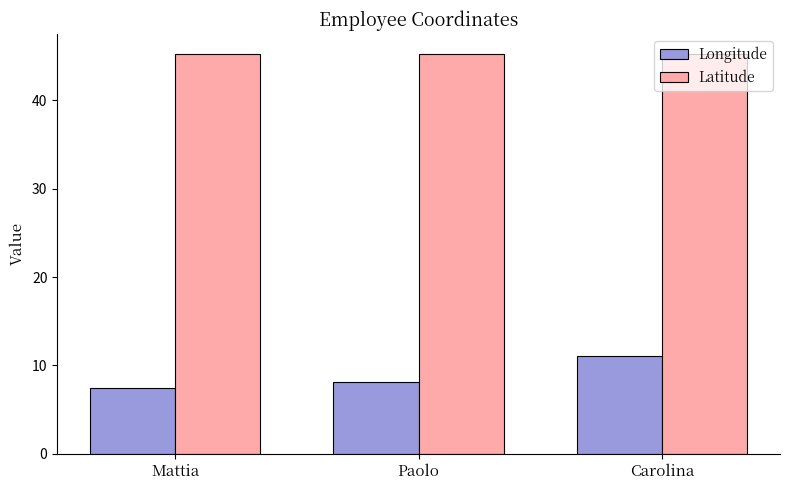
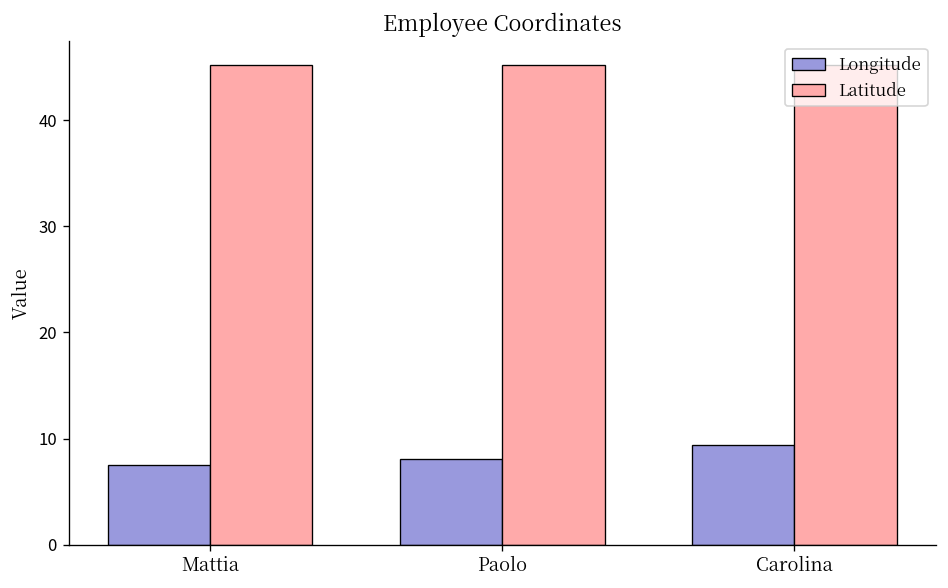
  {
    "Longitude": {
      "Mattia": 7,
      "Paolo": 8,
-     "Carolina": 11
+     "Carolina": 9
    },
    "Latitude": {
      "Mattia": 45,
      "Paolo": 45
    }
  }
